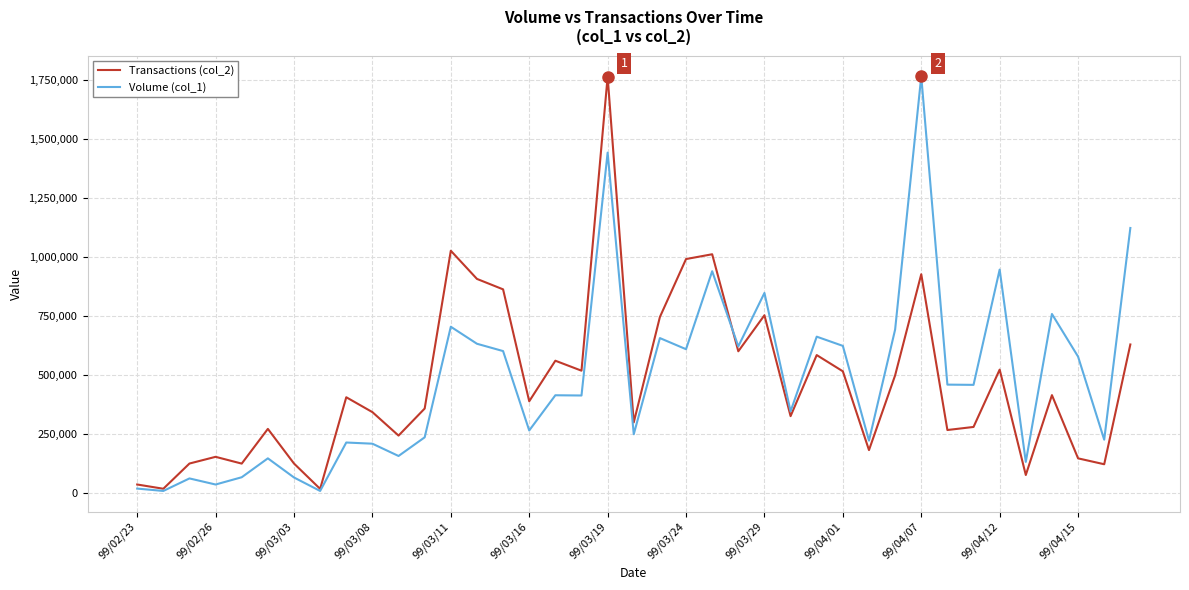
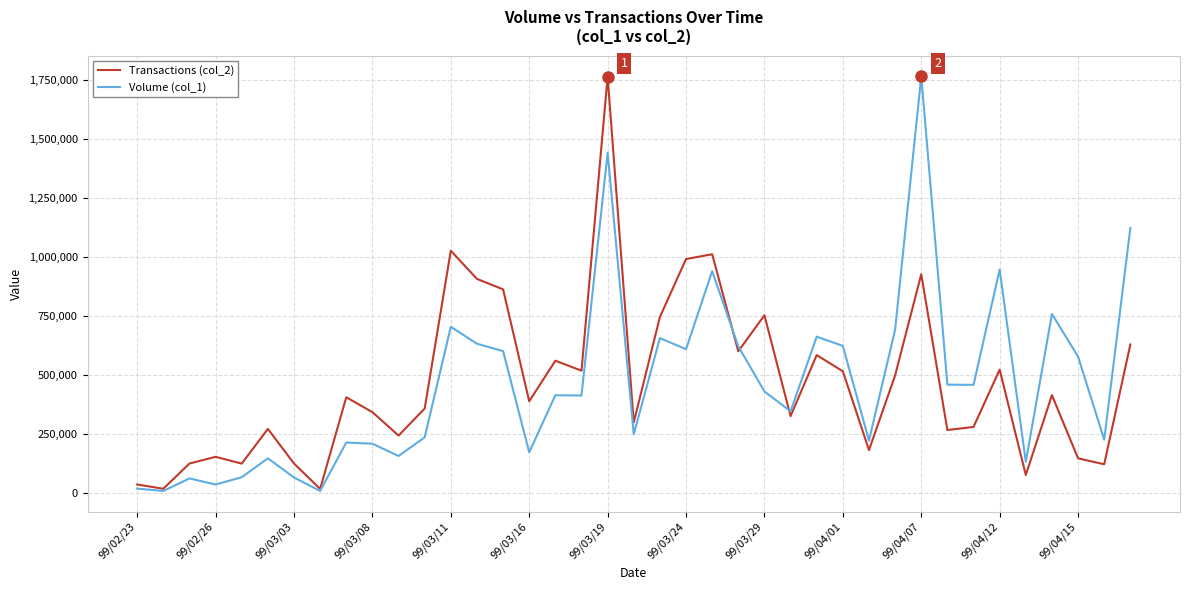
  {
    "Volume (col_1)": {
      "99/02/23": "20,000",
      "99/02/26": "40,000",
      "99/03/03": "70,000",
      "99/03/08": "210,000",
      "99/03/11": "710,000",
-     "99/03/16": "270,000",
+     "99/03/16": "170,000",
      "99/03/19": "1,440,000",
      "99/03/24": "610,000",
-     "99/03/29": "850,000",
+     "99/03/29": "430,000",
      "99/04/01": "620,000",
      "99/04/12": "950,000",
      "99/04/15": "580,000"
    }
  }
